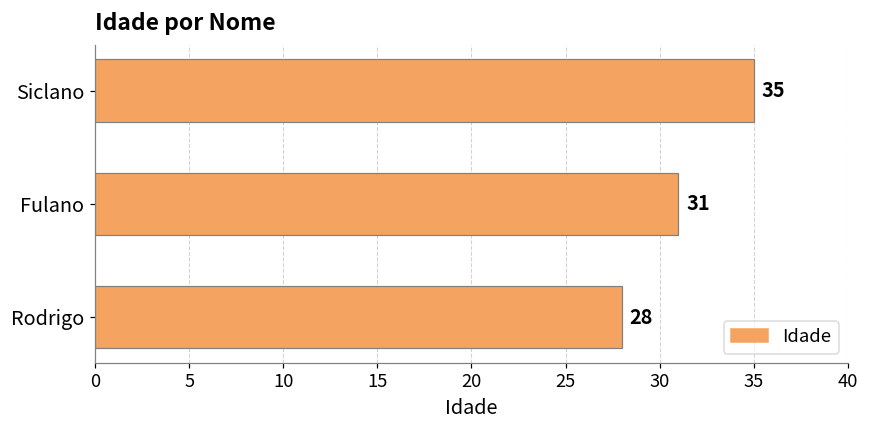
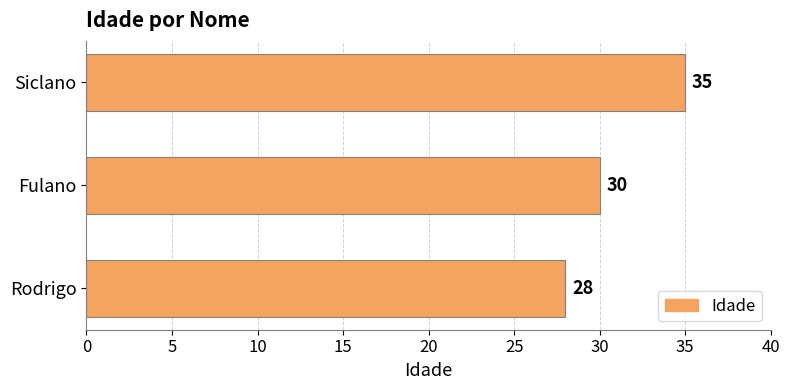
  {
    "Siclano": 35,
-   "Fulano": 31,
+   "Fulano": 30,
    "Rodrigo": 28
  }
